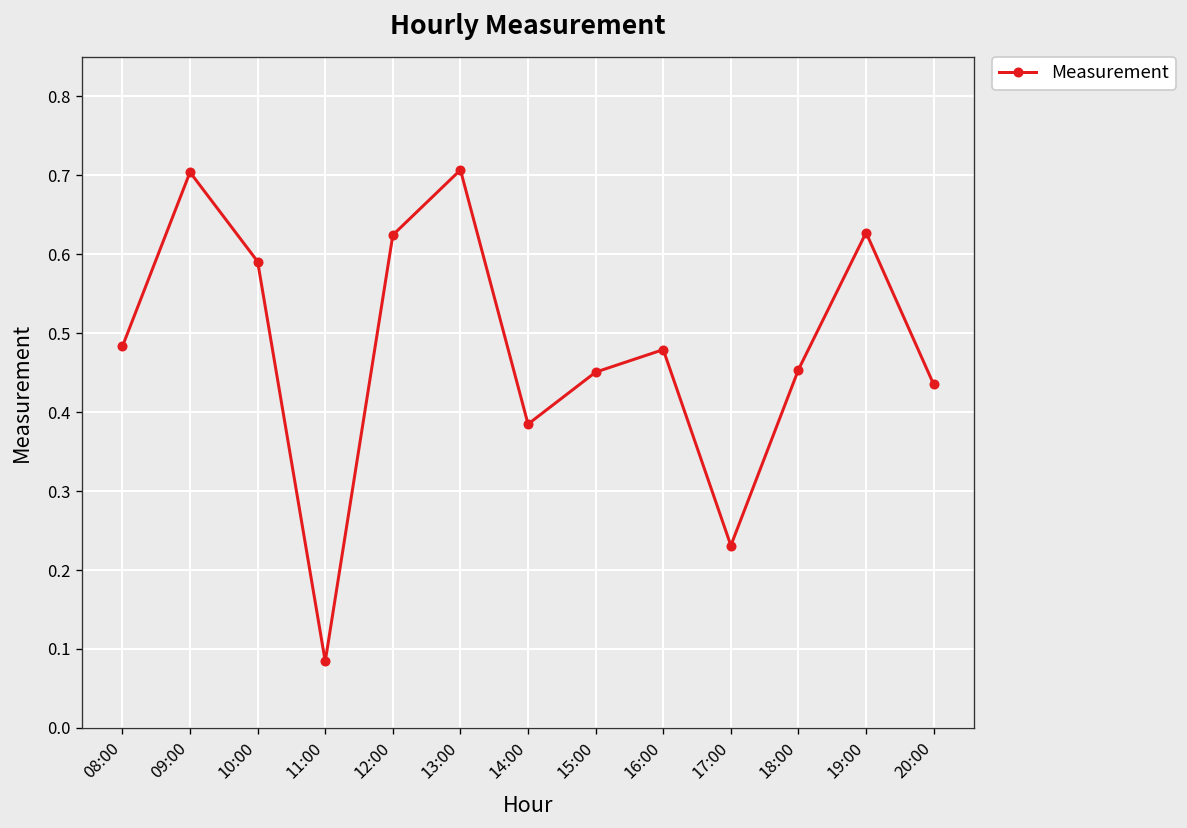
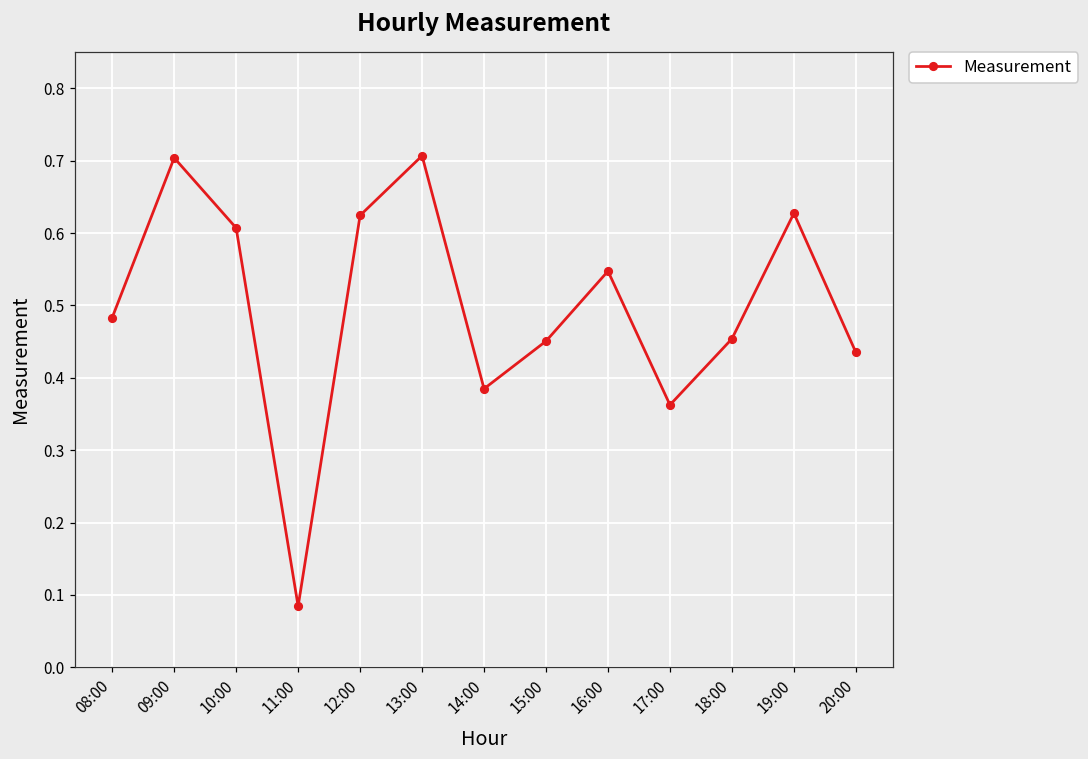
  {
    "08:00": 0.48,
    "09:00": 0.70,
-   "10:00": 0.59,
+   "10:00": 0.61,
    "11:00": 0.08,
    "12:00": 0.62,
    "13:00": 0.71,
    "14:00": 0.38,
    "15:00": 0.45,
-   "16:00": 0.48,
-   "17:00": 0.23,
+   "16:00": 0.55,
+   "17:00": 0.36,
    "18:00": 0.45,
    "19:00": 0.63,
    "20:00": 0.44
  }
